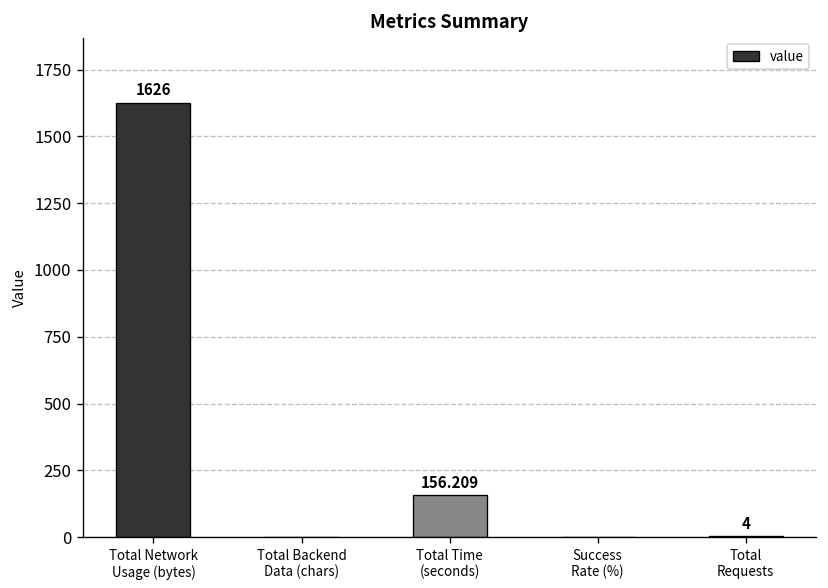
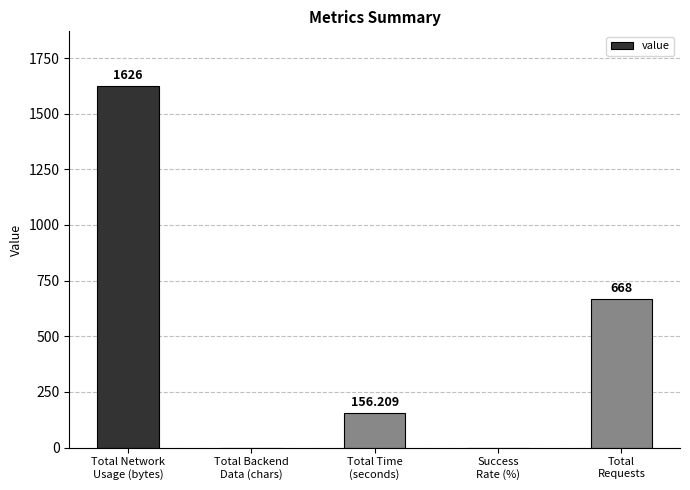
  {
    "Total Network Usage (bytes)": 1626,
    "Total Time (seconds)": 156.209,
-   "Total Requests": 4
+   "Total Requests": 668
  }
